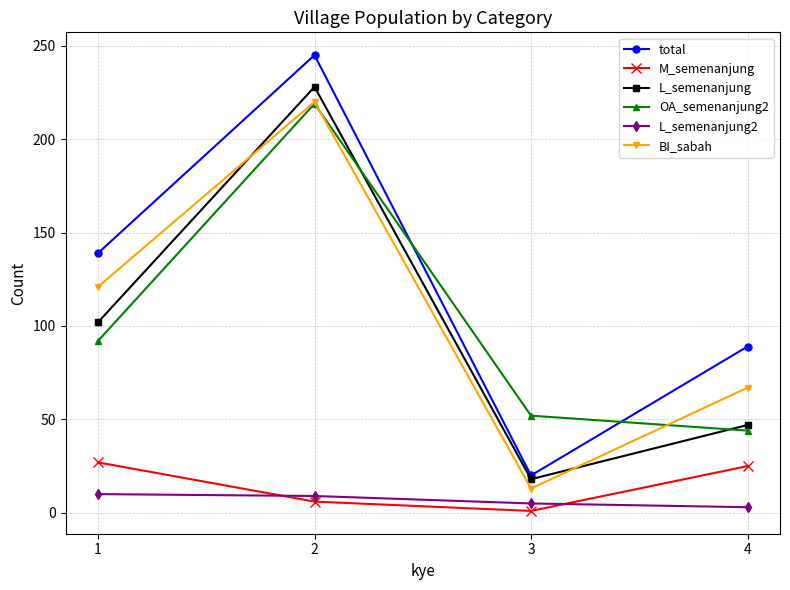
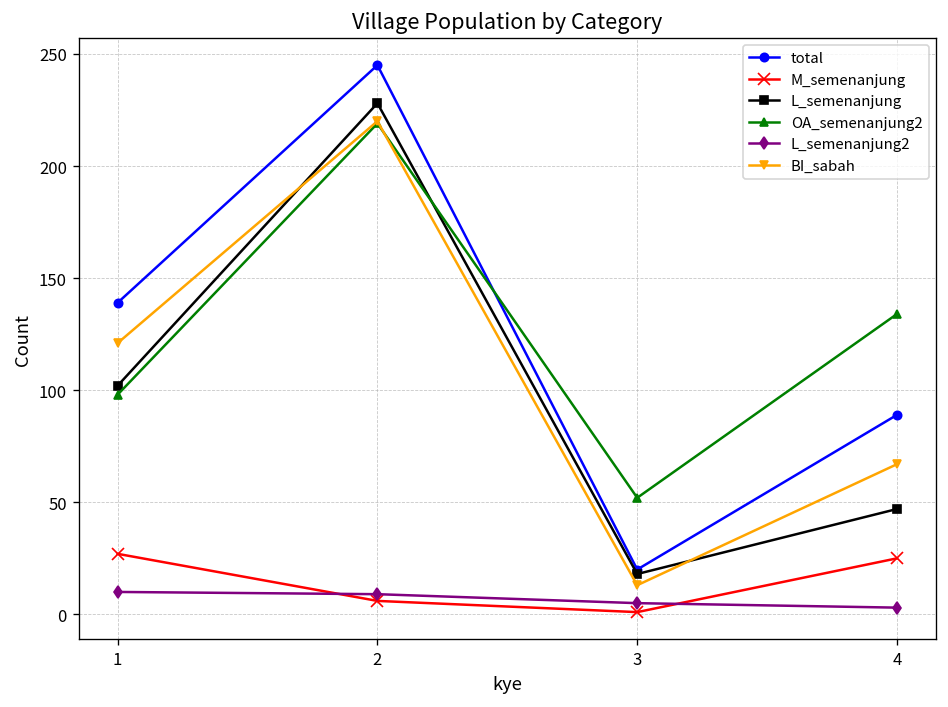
  {
    "total": {
      "1": 139,
      "2": 245,
      "3": 20,
      "4": 89
    },
    "M_semenanjung": {
      "1": 27,
      "2": 6,
      "3": 1,
      "4": 25
    },
    "L_semenanjung": {
      "1": 102,
      "2": 228,
      "3": 18,
      "4": 47
    },
    "OA_semenanjung2": {
-     "1": 92,
+     "1": 98,
      "3": 52,
-     "4": 44
+     "4": 134
    },
    "L_semenanjung2": {
      "1": 10,
      "2": 9,
      "3": 5,
      "4": 3
    },
    "BI_sabah": {
      "1": 121,
      "3": 13,
      "4": 67
    }
  }
